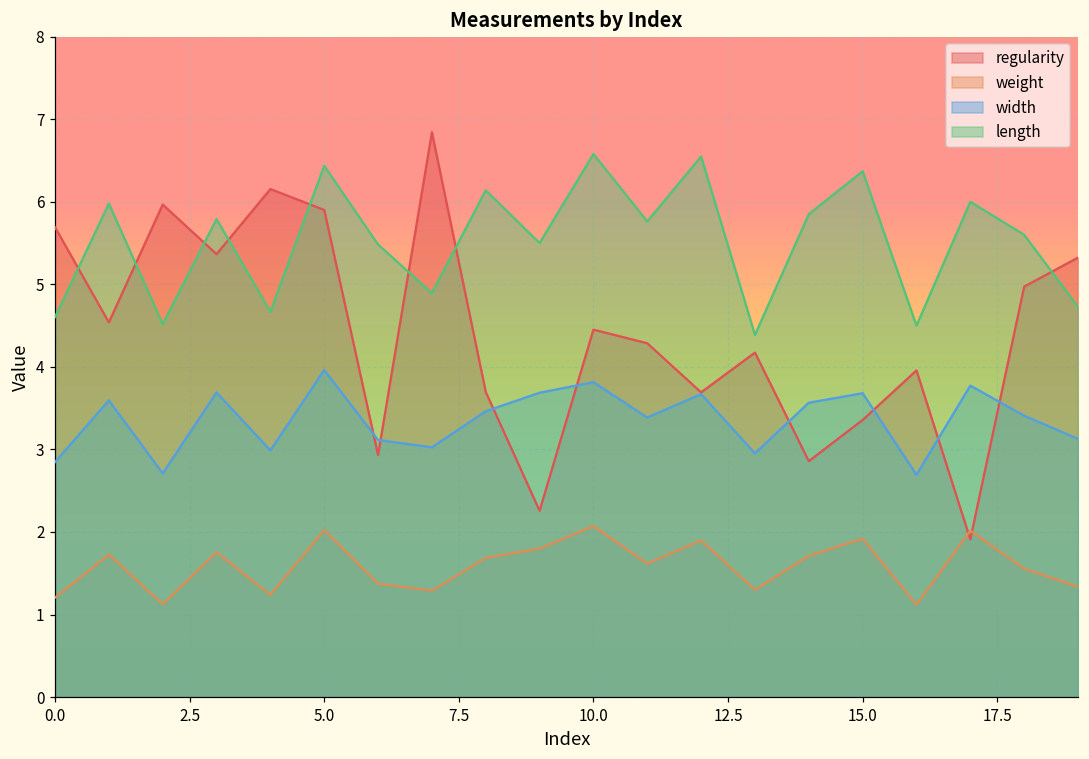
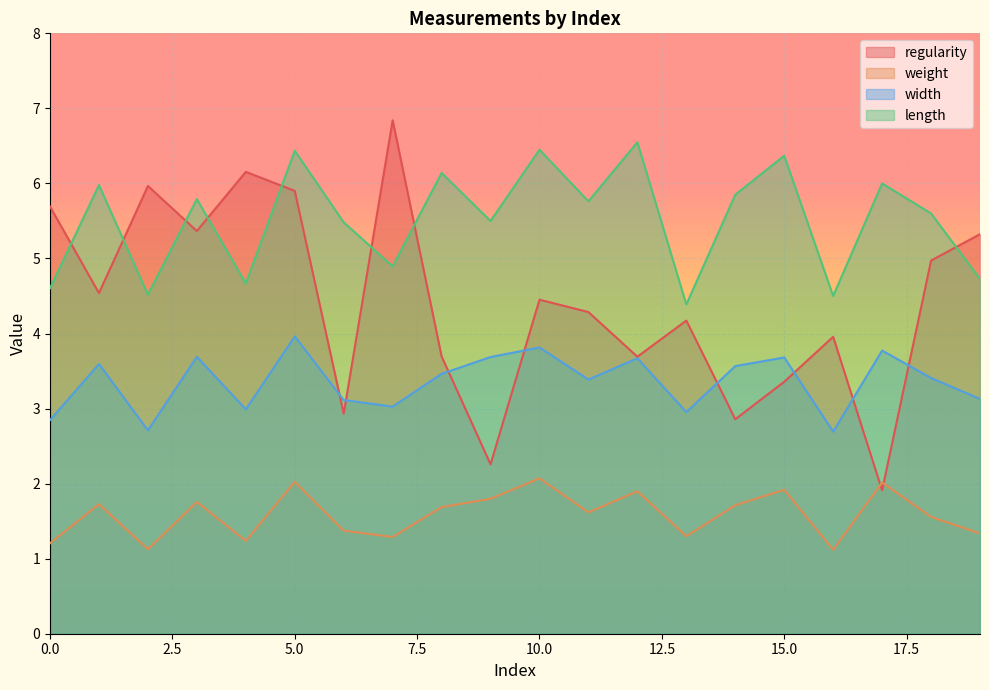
  {
    "width": {
      "0.0": 2.8,
      "5.0": 4.0,
      "10.0": 3.8,
      "15.0": 3.7
    },
    "length": {
      "0.0": 4.6,
      "5.0": 6.4,
-     "10.0": 6.6,
+     "10.0": 6.4,
      "15.0": 6.4
    }
  }
